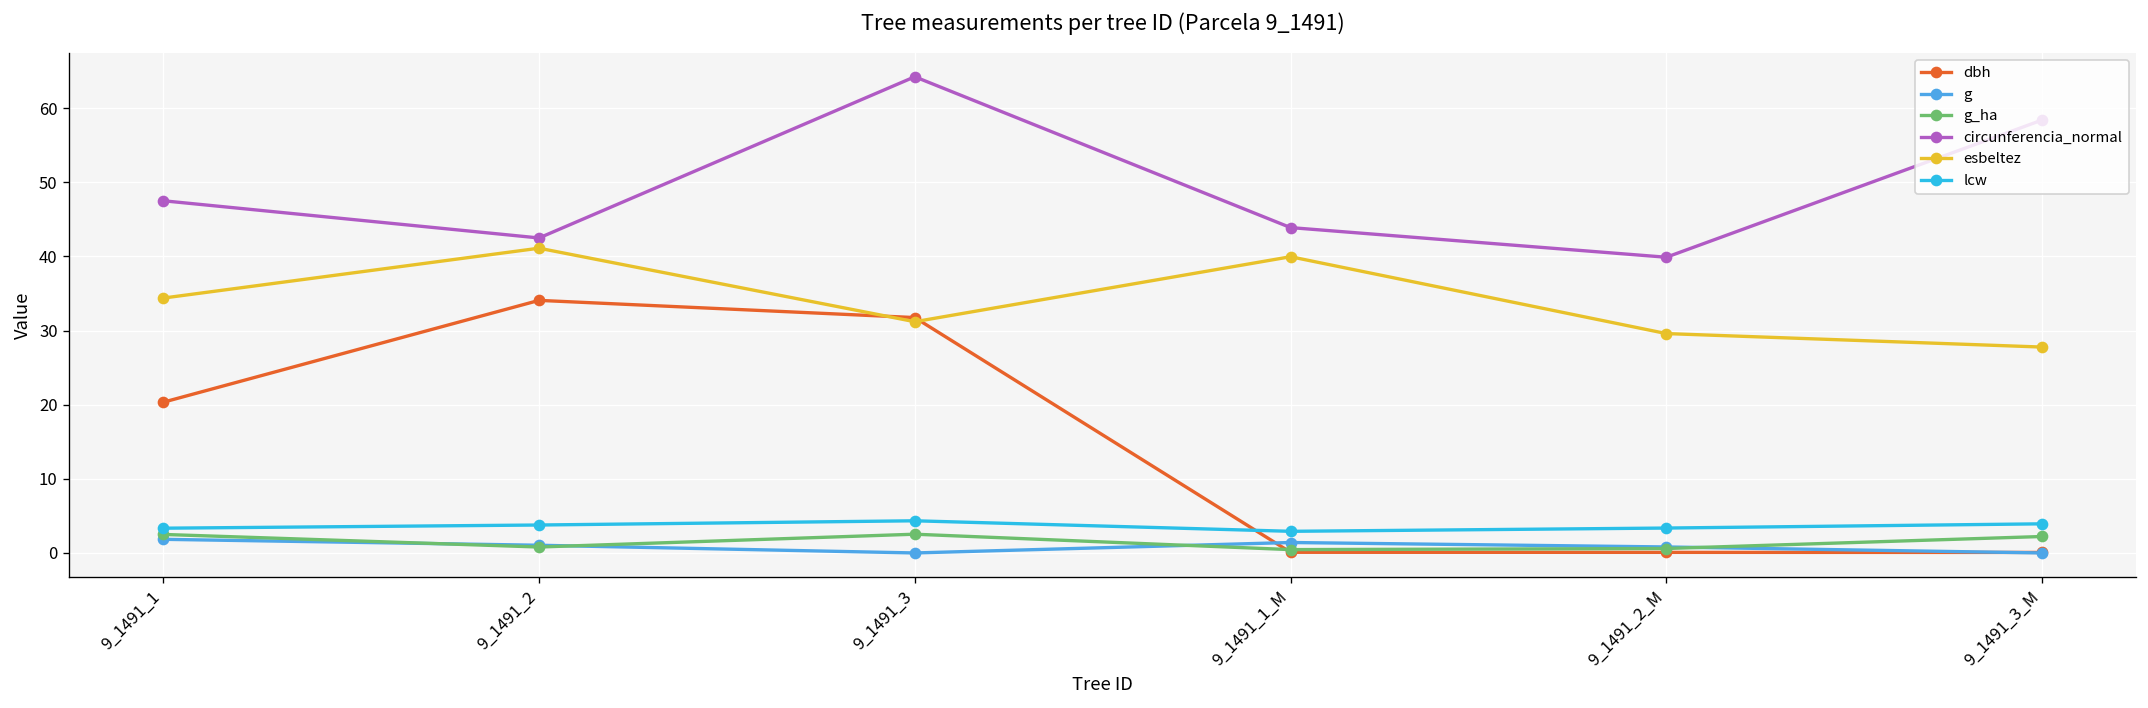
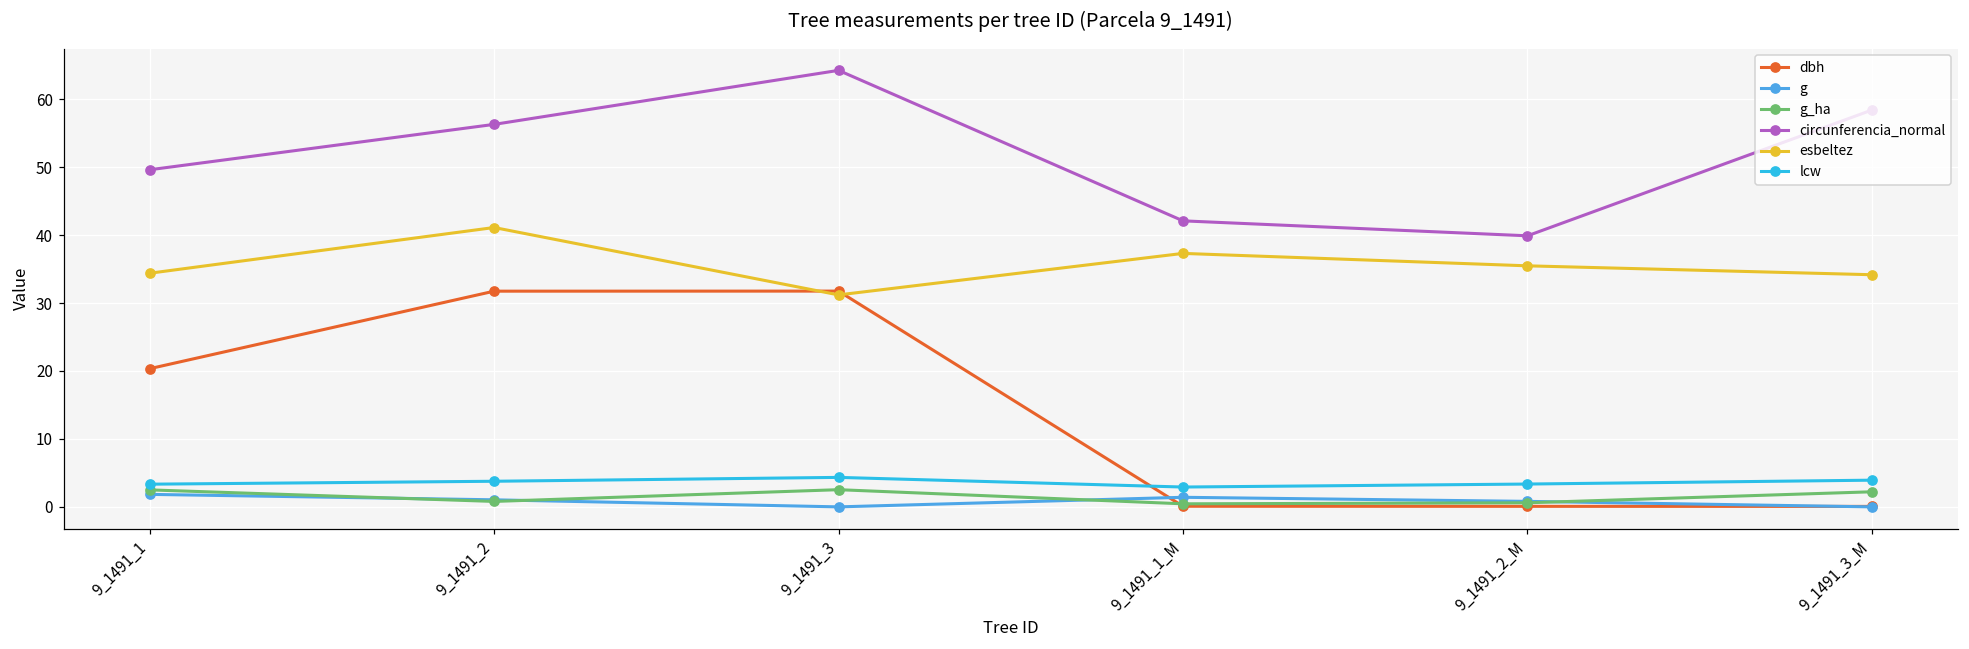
  {
    "dbh": {
      "9_1491_1": 20,
-     "9_1491_2": 34,
+     "9_1491_2": 32,
      "9_1491_3": 32,
      "9_1491_2_M": 0
    },
    "g_ha": {
      "9_1491_1": 3,
      "9_1491_3": 3,
      "9_1491_3_M": 2
    },
    "circunferencia_normal": {
-     "9_1491_1": 48,
-     "9_1491_2": 43,
+     "9_1491_1": 50,
+     "9_1491_2": 56,
      "9_1491_3": 64,
-     "9_1491_1_M": 44,
+     "9_1491_1_M": 42,
      "9_1491_2_M": 40
    },
    "esbeltez": {
      "9_1491_1": 34,
      "9_1491_2": 41,
      "9_1491_3": 31,
-     "9_1491_1_M": 40,
-     "9_1491_2_M": 30,
-     "9_1491_3_M": 28
+     "9_1491_1_M": 37,
+     "9_1491_2_M": 35,
+     "9_1491_3_M": 34
    }
  }
